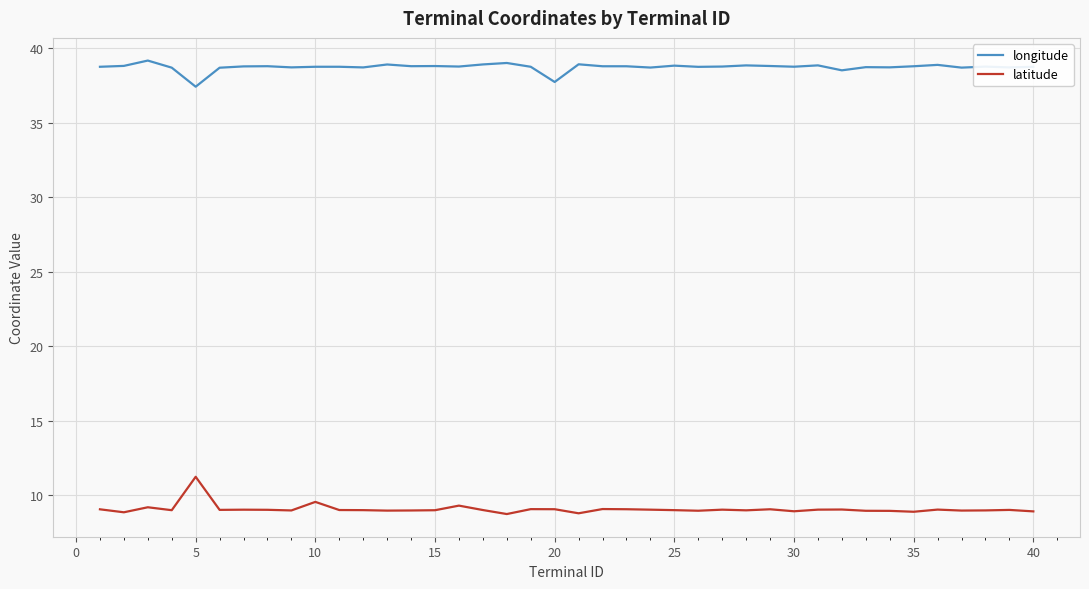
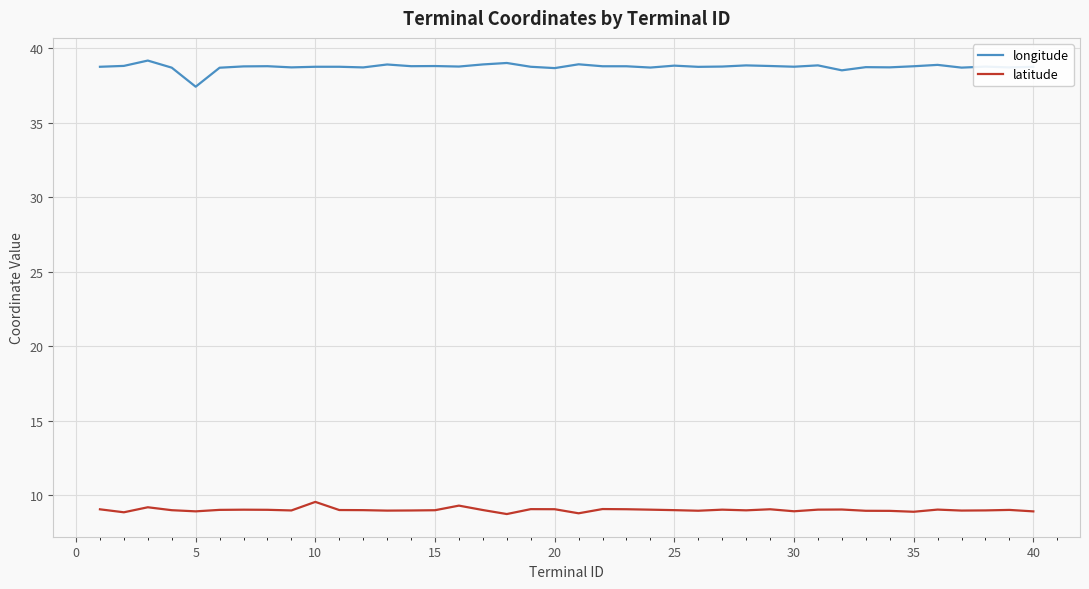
  {
    "longitude": {
      "5": 37.4,
      "10": 38.7,
      "15": 38.8,
-     "20": 37.7,
+     "20": 38.6,
      "25": 38.8,
      "30": 38.7,
      "35": 38.8
    },
    "latitude": {
-     "5": 11.2,
+     "5": 8.9,
      "10": 9.6,
      "15": 9.0,
      "20": 9.1,
      "25": 9.0,
      "30": 8.9,
      "35": 8.9,
      "40": 8.9
    }
  }
